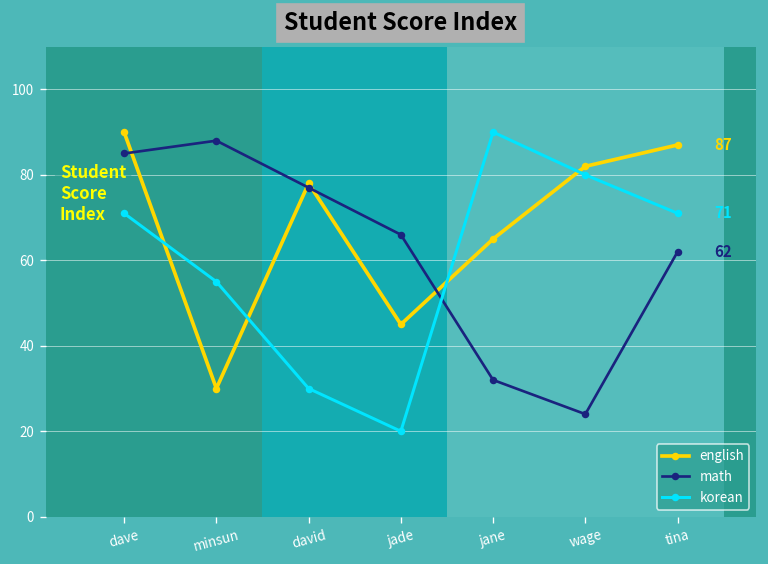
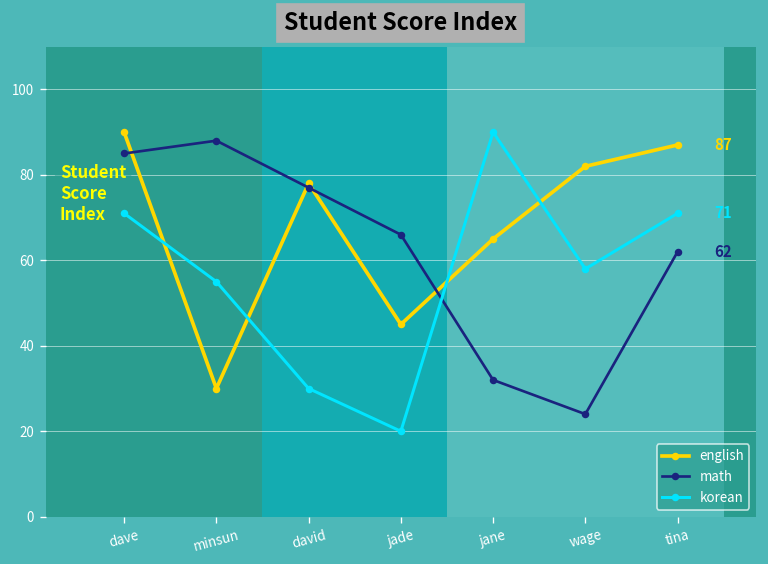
  {
    "english": {
      "dave": 90,
      "minsun": 30,
      "david": 78,
      "jade": 45,
      "jane": 65,
      "wage": 82
    },
    "math": {
      "dave": 85,
      "minsun": 88,
      "david": 77,
      "jade": 66,
      "jane": 32,
      "wage": 24
    },
    "korean": {
      "minsun": 55,
      "david": 30,
      "jade": 20,
      "jane": 90,
-     "wage": 80
+     "wage": 58
    }
  }
